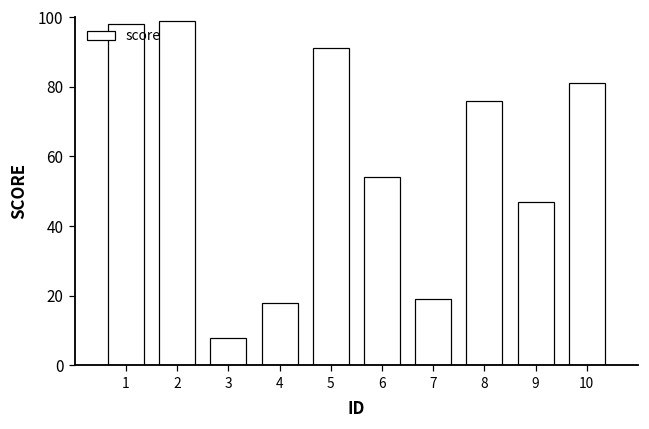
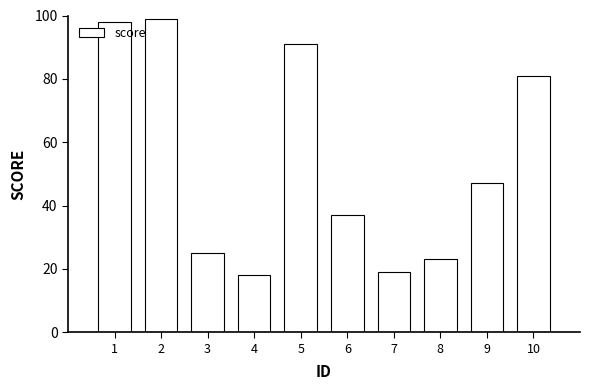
  {
    "1": 98,
    "2": 99,
-   "3": 8,
+   "3": 25,
    "4": 18,
    "5": 91,
-   "6": 54,
+   "6": 37,
    "7": 19,
-   "8": 76,
+   "8": 23,
    "9": 47,
    "10": 81
  }
